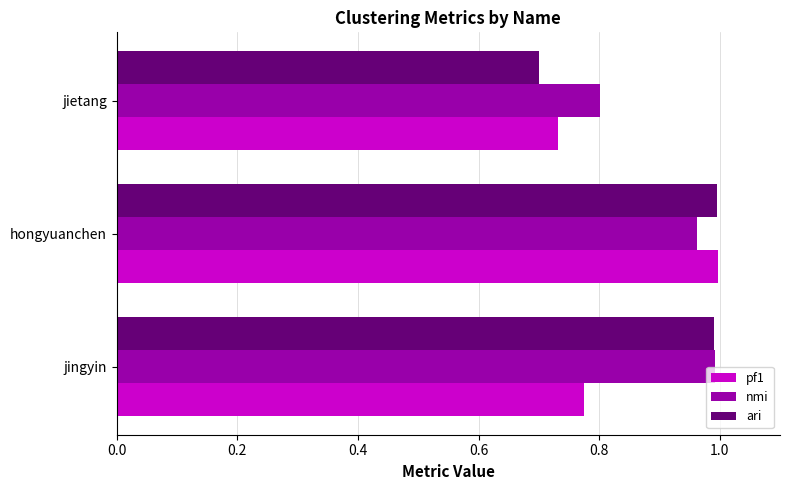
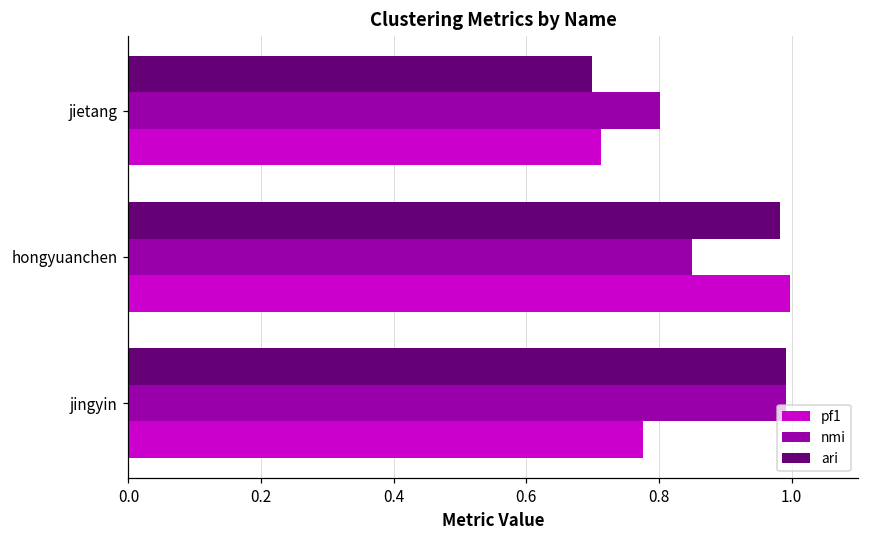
  {
    "pf1": {
-     "jietang": 0.73,
+     "jietang": 0.71,
      "hongyuanchen": 1.00,
      "jingyin": 0.78
    },
    "nmi": {
      "jietang": 0.80,
-     "hongyuanchen": 0.96,
+     "hongyuanchen": 0.85,
      "jingyin": 0.99
    },
    "ari": {
      "jietang": 0.70,
-     "hongyuanchen": 1.00,
+     "hongyuanchen": 0.98,
      "jingyin": 0.99
    }
  }
